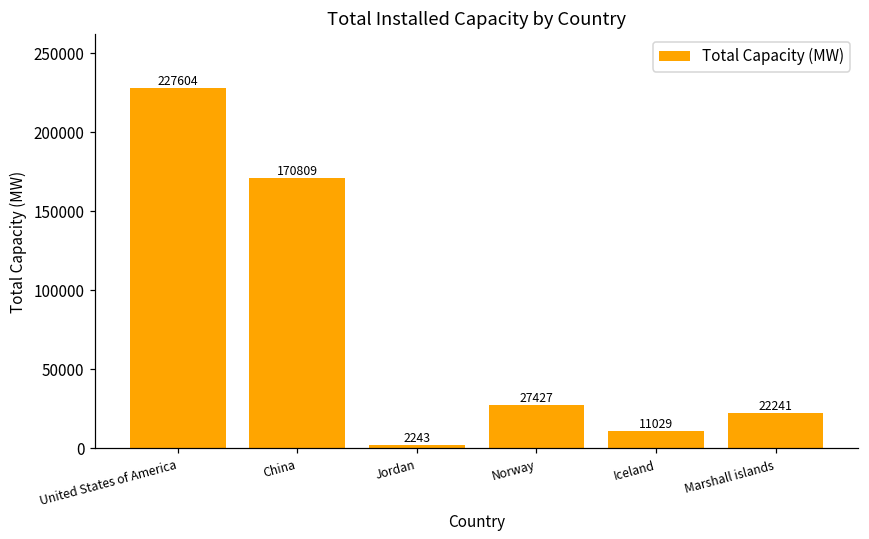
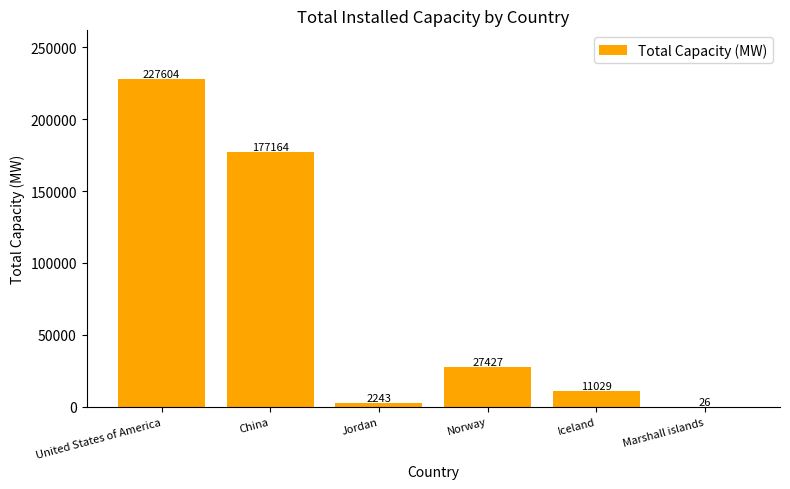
  {
    "United States of America": 227604,
-   "China": 170809,
+   "China": 177164,
    "Jordan": 2243,
    "Norway": 27427,
    "Iceland": 11029,
-   "Marshall islands": 22241
+   "Marshall islands": 26
  }
